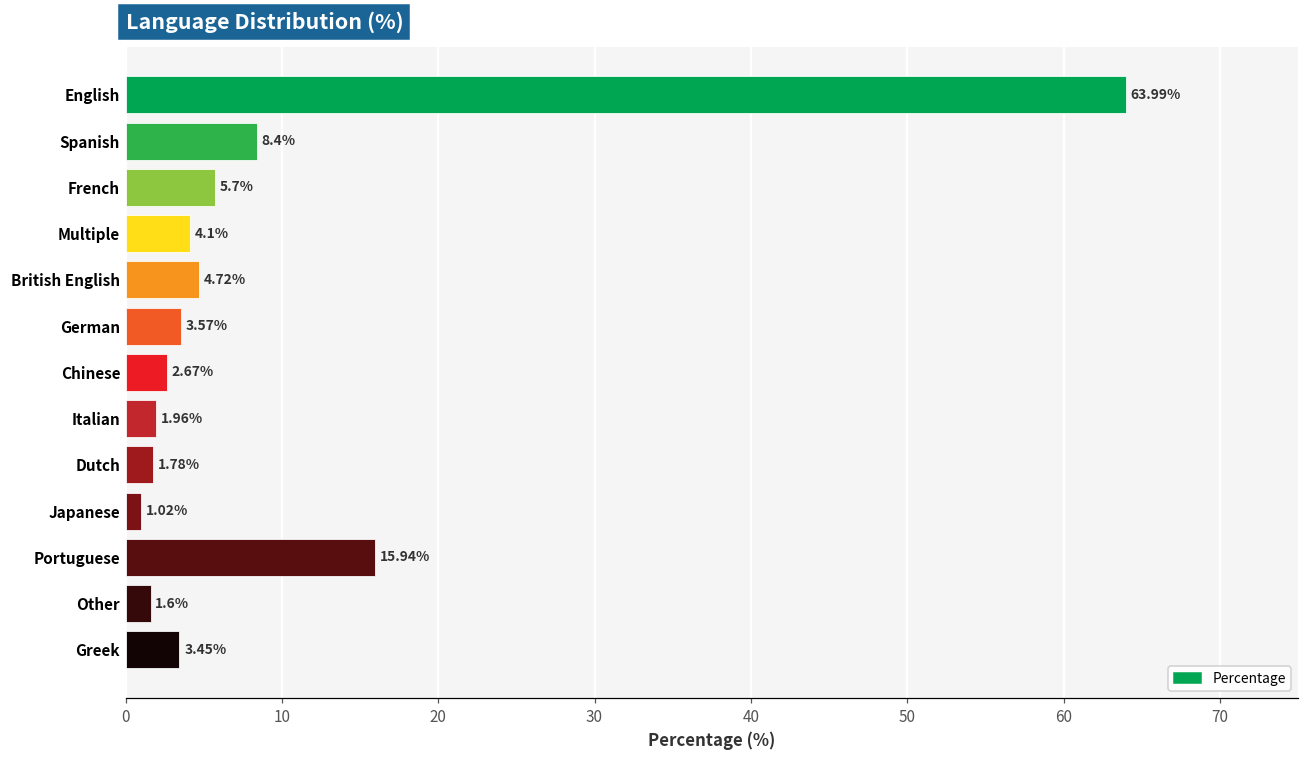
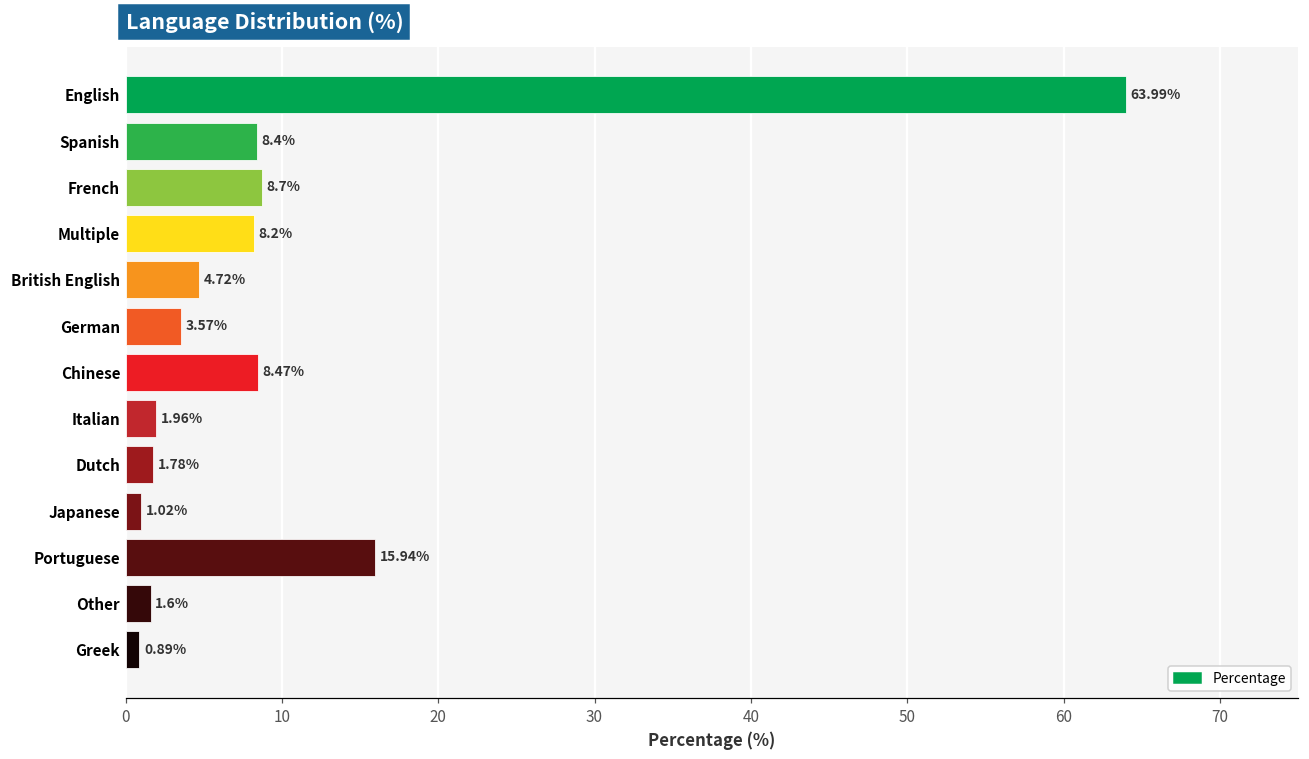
  {
    "English": "63.99%",
    "Spanish": "8.4%",
-   "French": "5.7%",
-   "Multiple": "4.1%",
+   "French": "8.7%",
+   "Multiple": "8.2%",
    "British English": "4.72%",
    "German": "3.57%",
-   "Chinese": "2.67%",
+   "Chinese": "8.47%",
    "Italian": "1.96%",
    "Dutch": "1.78%",
    "Japanese": "1.02%",
    "Portuguese": "15.94%",
    "Other": "1.6%",
-   "Greek": "3.45%"
+   "Greek": "0.89%"
  }
